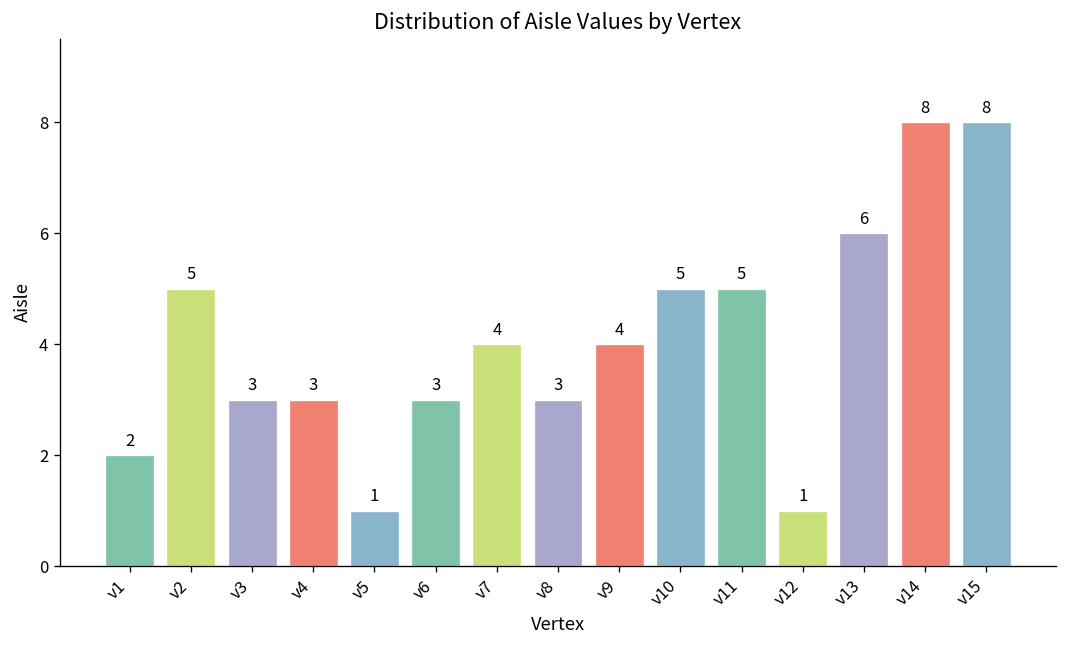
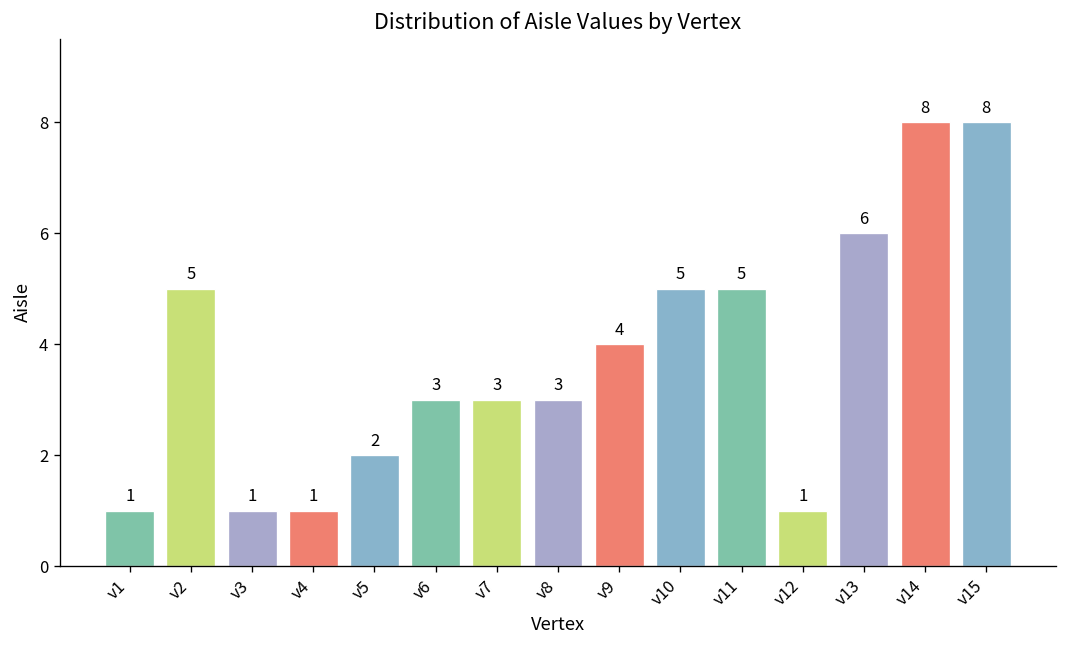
  {
-   "v1": 2,
+   "v1": 1,
    "v2": 5,
-   "v3": 3,
-   "v4": 3,
-   "v5": 1,
+   "v3": 1,
+   "v4": 1,
+   "v5": 2,
    "v6": 3,
-   "v7": 4,
+   "v7": 3,
    "v8": 3,
    "v9": 4,
    "v10": 5,
    "v11": 5,
    "v12": 1,
    "v13": 6,
    "v14": 8,
    "v15": 8
  }
